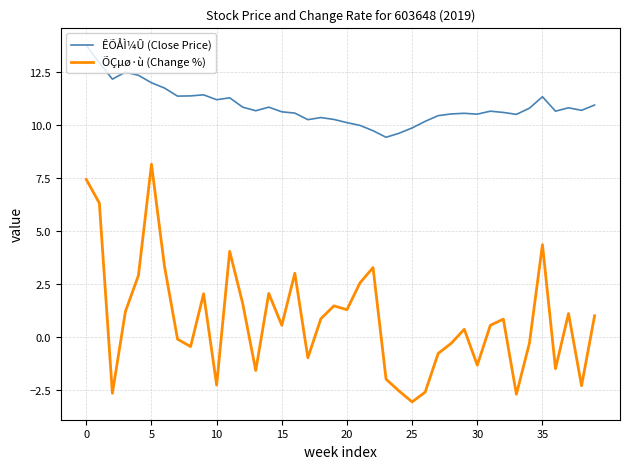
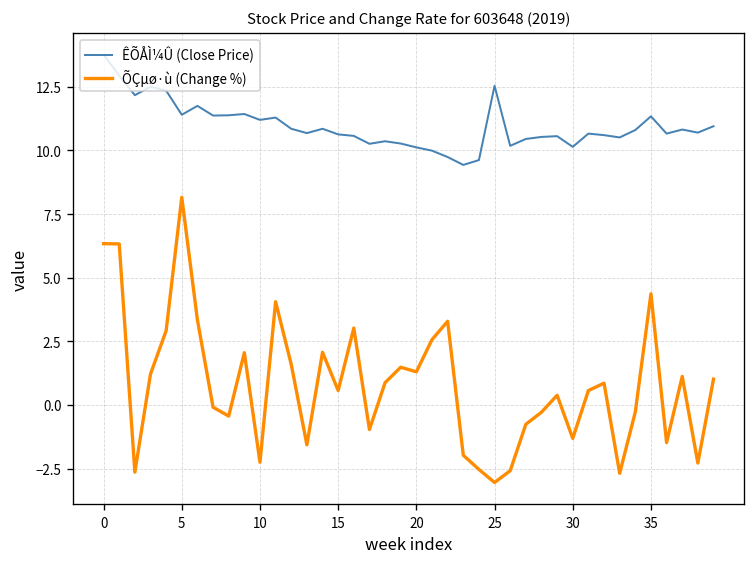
  {
    "ÊÕÅÌ¼Û (Close Price)": {
-     "5": 12.0,
+     "5": 11.4,
      "10": 11.2,
      "15": 10.6,
      "20": 10.1,
-     "25": 9.9,
-     "30": 10.5,
+     "25": 12.5,
+     "30": 10.1,
      "35": 11.3
    },
    "ÕÇµø·ù (Change %)": {
-     "0": 7.4,
+     "0": 6.3,
      "5": 8.2,
      "10": -2.3,
      "15": 0.6,
      "20": 1.3,
      "25": -3.0,
      "30": -1.3,
      "35": 4.4
    }
  }
